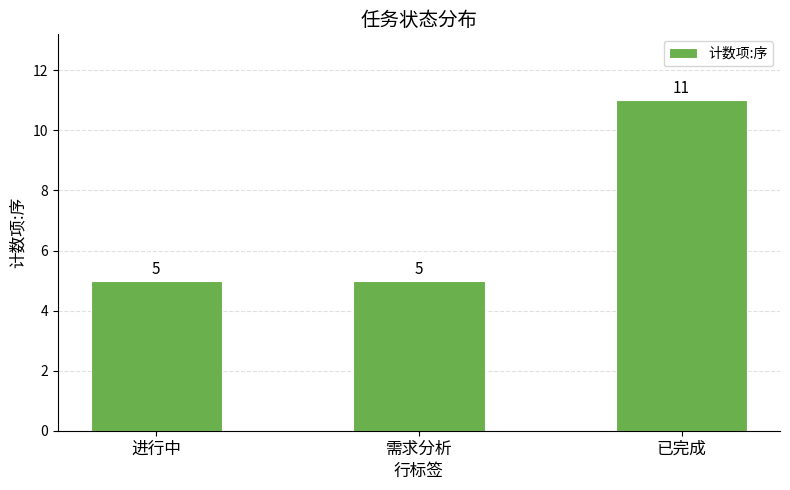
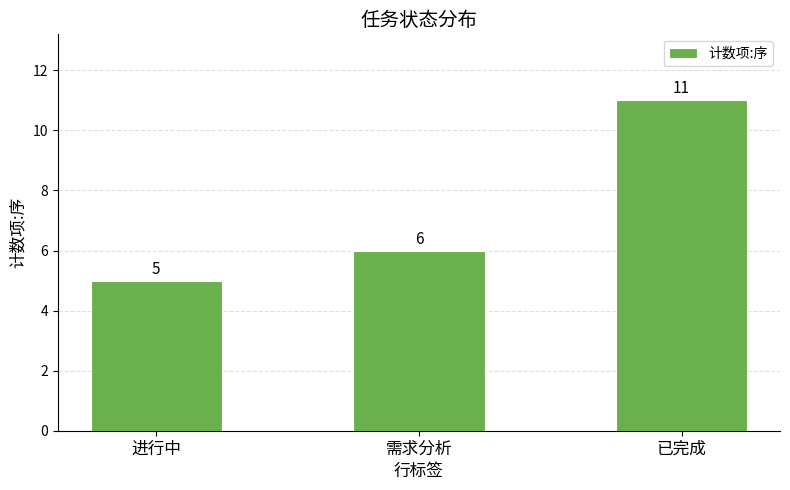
  {
    "进行中": 5,
-   "需求分析": 5,
+   "需求分析": 6,
    "已完成": 11
  }
